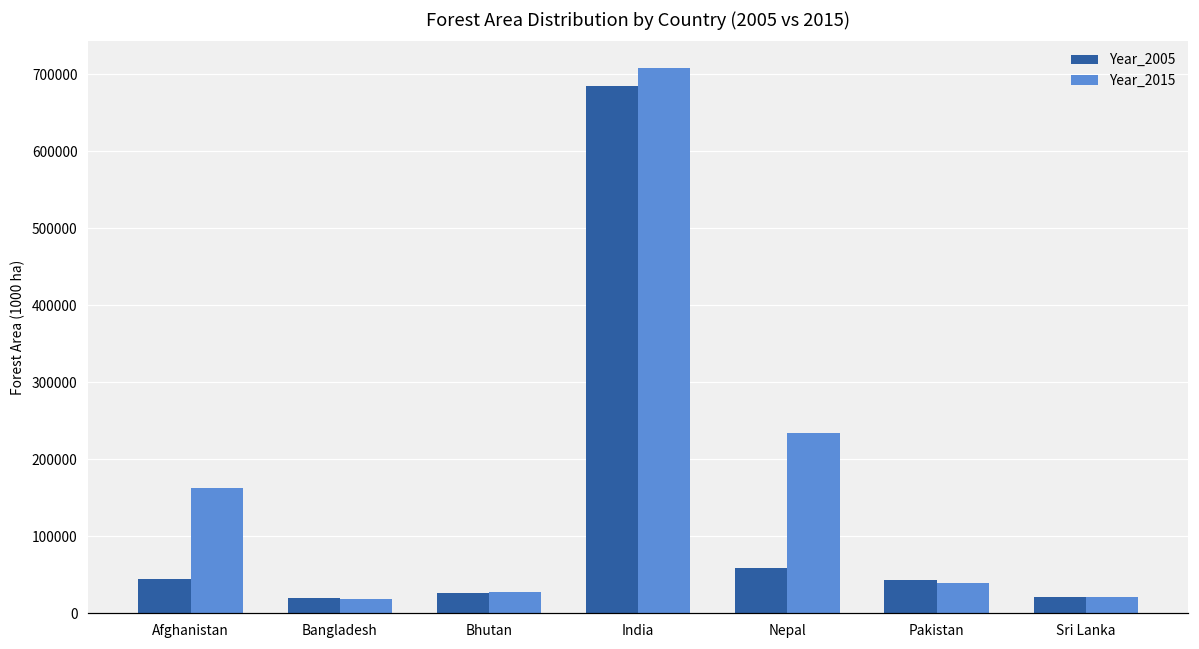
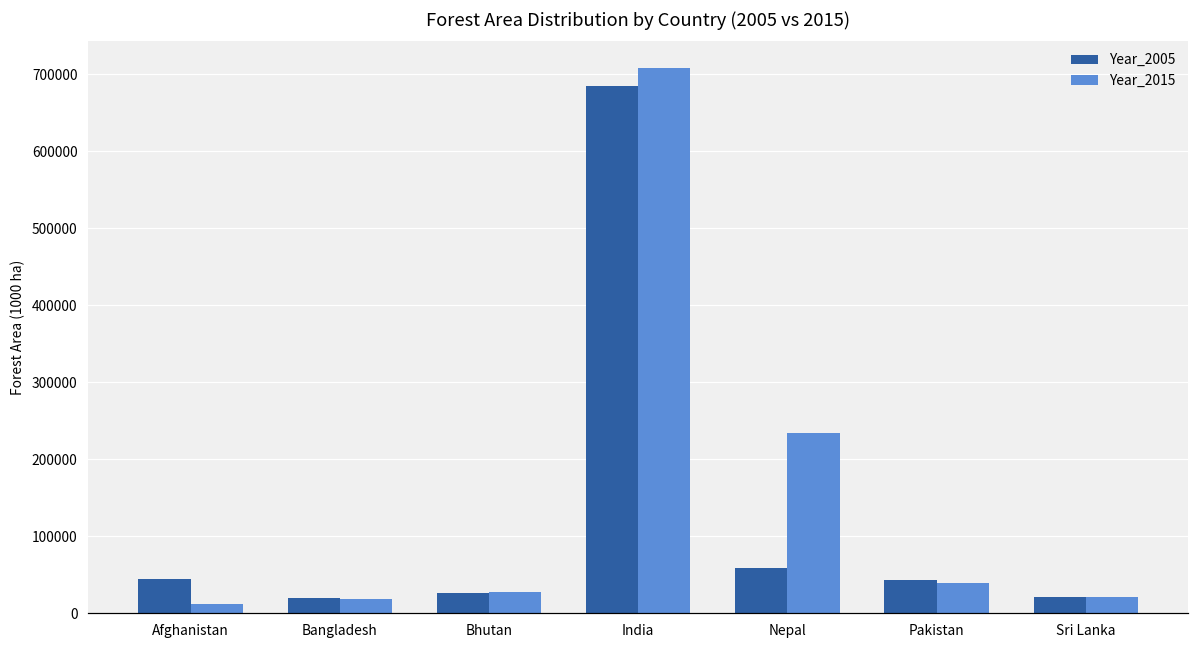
  {
    "Year_2005": {
      "Afghanistan": 40000,
      "Bangladesh": 20000,
      "Bhutan": 30000,
      "India": 690000,
      "Nepal": 60000,
      "Pakistan": 40000,
      "Sri Lanka": 20000
    },
    "Year_2015": {
-     "Afghanistan": 160000,
+     "Afghanistan": 10000,
      "Bangladesh": 20000,
      "Bhutan": 30000,
      "India": 710000,
      "Nepal": 230000,
      "Pakistan": 40000,
      "Sri Lanka": 20000
    }
  }
